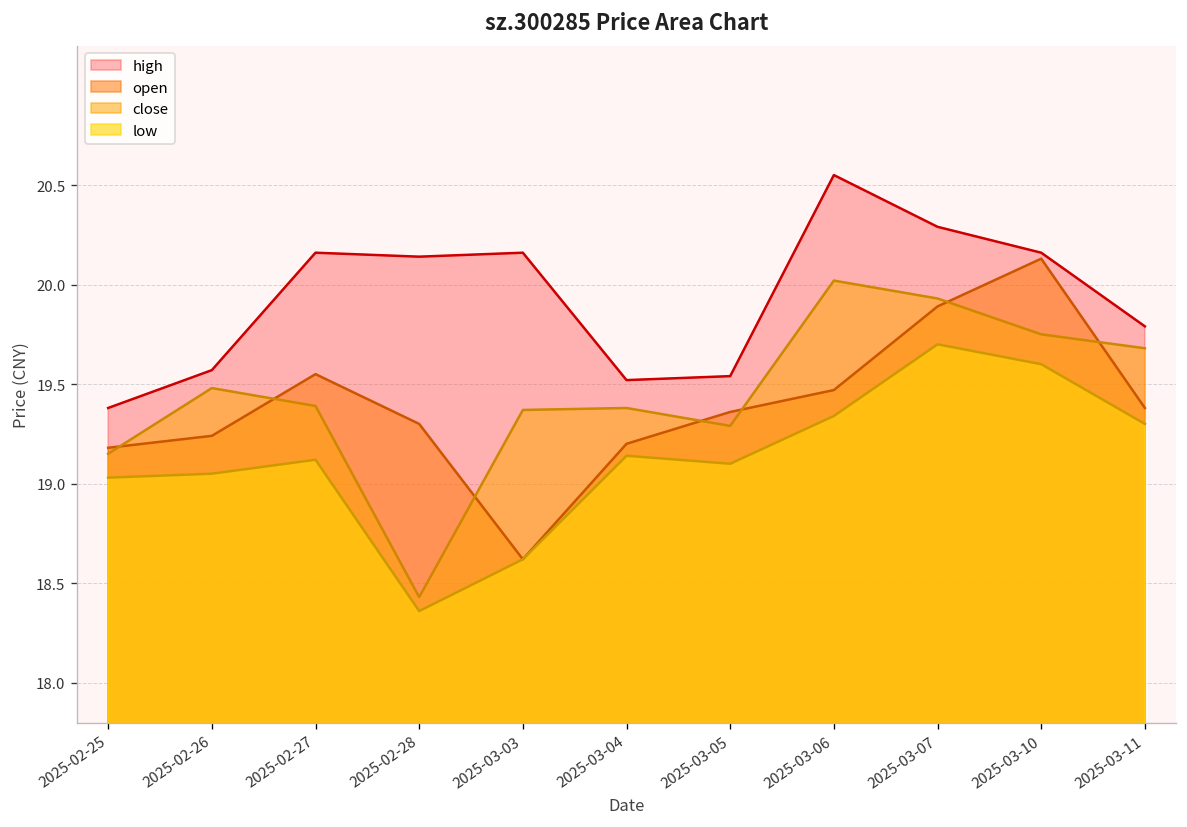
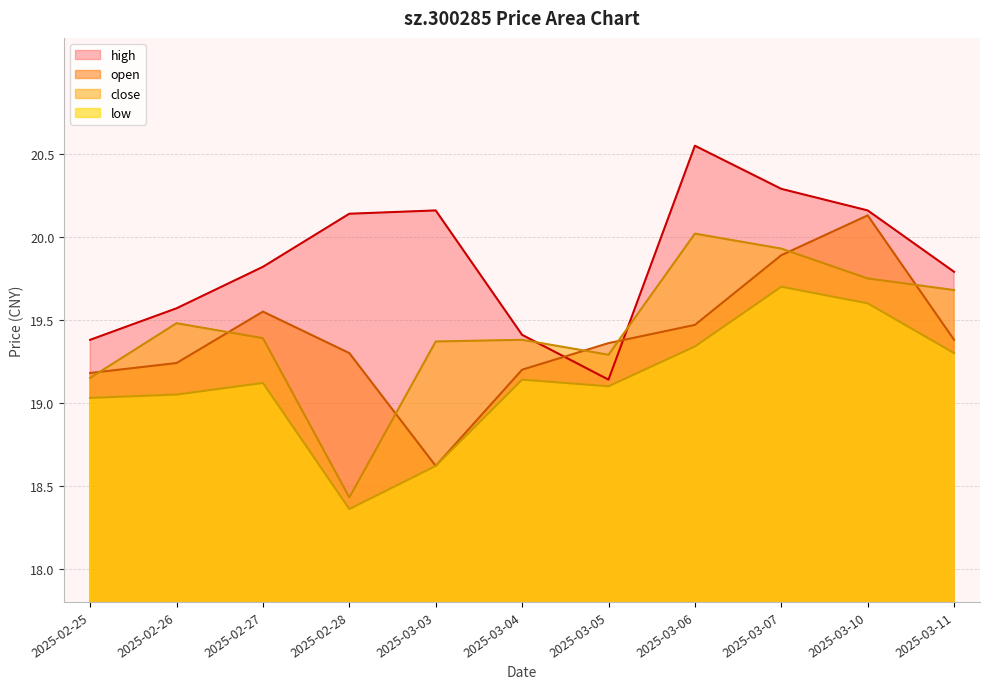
  {
    "high": {
      "2025-02-25": 19.38,
      "2025-02-26": 19.57,
-     "2025-02-27": 20.16,
+     "2025-02-27": 19.82,
      "2025-02-28": 20.14,
      "2025-03-03": 20.16,
-     "2025-03-04": 19.52,
-     "2025-03-05": 19.54,
+     "2025-03-04": 19.41,
+     "2025-03-05": 19.14,
      "2025-03-06": 20.55,
      "2025-03-07": 20.29,
      "2025-03-10": 20.16,
      "2025-03-11": 19.79
    }
  }
